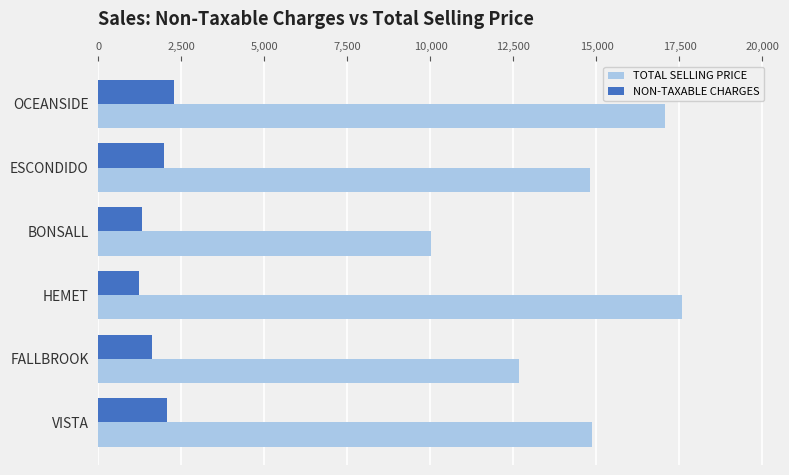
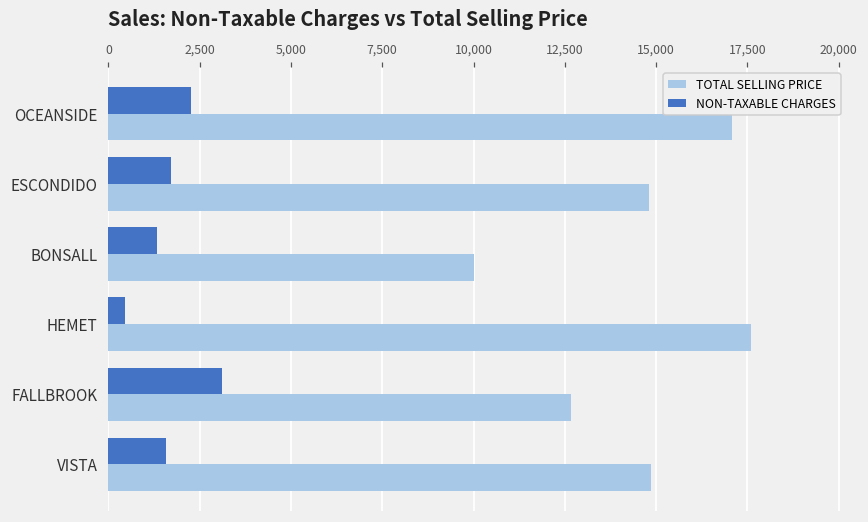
  {
    "TOTAL SELLING PRICE": {
      "OCEANSIDE": "17,100",
      "ESCONDIDO": "14,800",
      "BONSALL": "10,000",
      "HEMET": "17,600",
      "FALLBROOK": "12,700",
      "VISTA": "14,900"
    },
    "NON-TAXABLE CHARGES": {
      "OCEANSIDE": "2,300",
-     "ESCONDIDO": "2,000",
+     "ESCONDIDO": "1,700",
      "BONSALL": "1,300",
-     "HEMET": "1,200",
-     "FALLBROOK": "1,600",
-     "VISTA": "2,100"
+     "HEMET": "500",
+     "FALLBROOK": "3,100",
+     "VISTA": "1,600"
    }
  }
